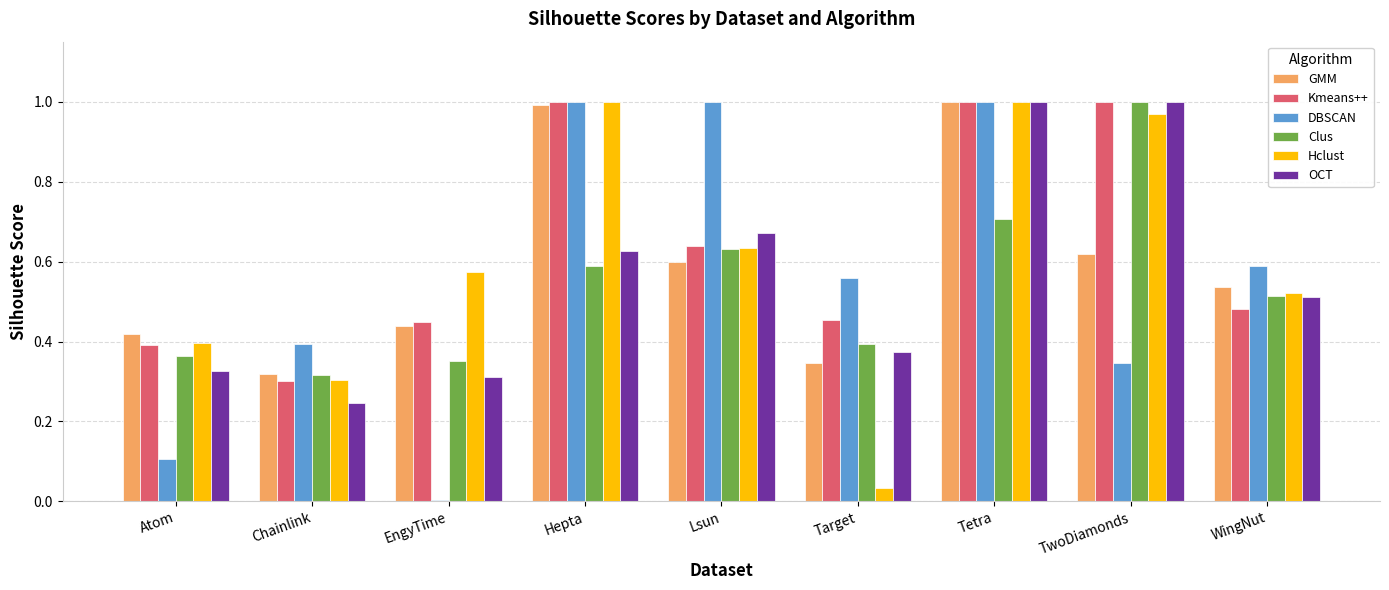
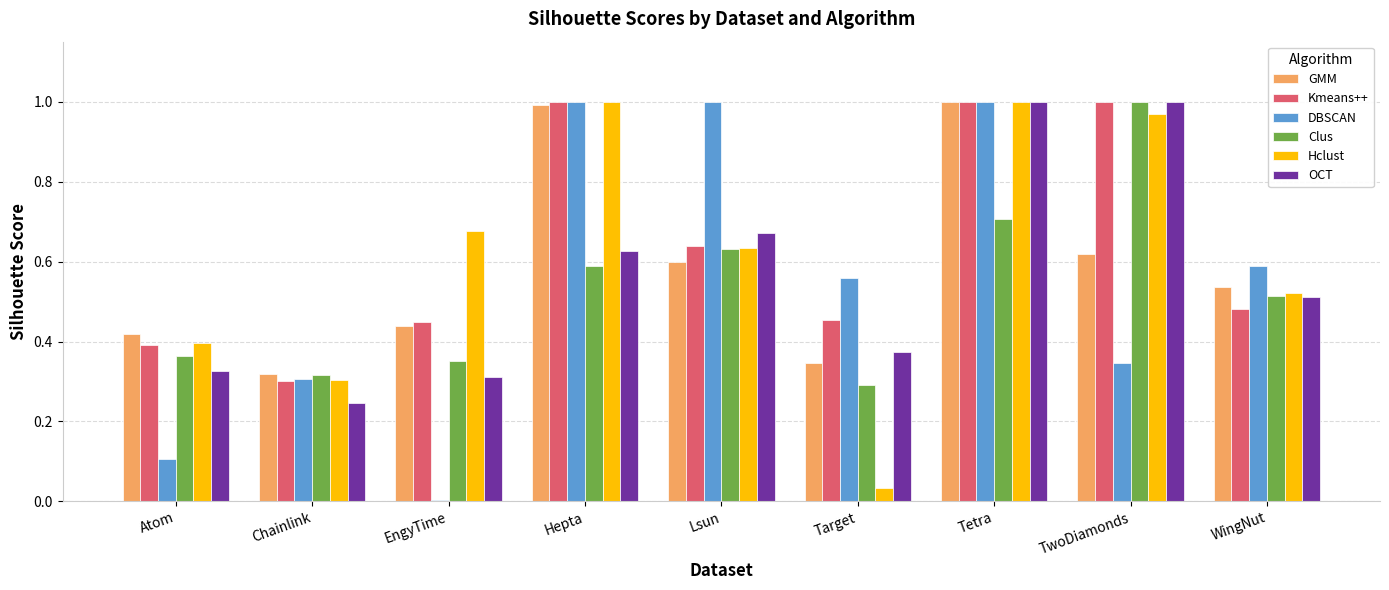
  {
    "GMM": {
      "Atom": 0.42,
      "Chainlink": 0.32,
      "EngyTime": 0.44,
      "Hepta": 0.99,
      "Lsun": 0.60,
      "Target": 0.35,
      "Tetra": 1.00,
      "TwoDiamonds": 0.62,
      "WingNut": 0.54
    },
    "Kmeans++": {
      "Atom": 0.39,
      "Chainlink": 0.30,
      "EngyTime": 0.45,
      "Hepta": 1.00,
      "Lsun": 0.64,
      "Target": 0.45,
      "Tetra": 1.00,
      "TwoDiamonds": 1.00,
      "WingNut": 0.48
    },
    "DBSCAN": {
      "Atom": 0.11,
-     "Chainlink": 0.39,
+     "Chainlink": 0.31,
      "Hepta": 1.00,
      "Lsun": 1.00,
      "Target": 0.56,
      "Tetra": 1.00,
      "TwoDiamonds": 0.35,
      "WingNut": 0.59
    },
    "Clus": {
      "Atom": 0.36,
      "Chainlink": 0.32,
      "EngyTime": 0.35,
      "Hepta": 0.59,
      "Lsun": 0.63,
-     "Target": 0.39,
+     "Target": 0.29,
      "Tetra": 0.71,
      "TwoDiamonds": 1.00,
      "WingNut": 0.51
    },
    "Hclust": {
      "Atom": 0.40,
      "Chainlink": 0.30,
-     "EngyTime": 0.57,
+     "EngyTime": 0.68,
      "Hepta": 1.00,
      "Lsun": 0.63,
      "Target": 0.03,
      "Tetra": 1.00,
      "TwoDiamonds": 0.97,
      "WingNut": 0.52
    },
    "OCT": {
      "Atom": 0.33,
      "Chainlink": 0.25,
      "EngyTime": 0.31,
      "Hepta": 0.63,
      "Lsun": 0.67,
      "Target": 0.37,
      "Tetra": 1.00,
      "TwoDiamonds": 1.00,
      "WingNut": 0.51
    }
  }
